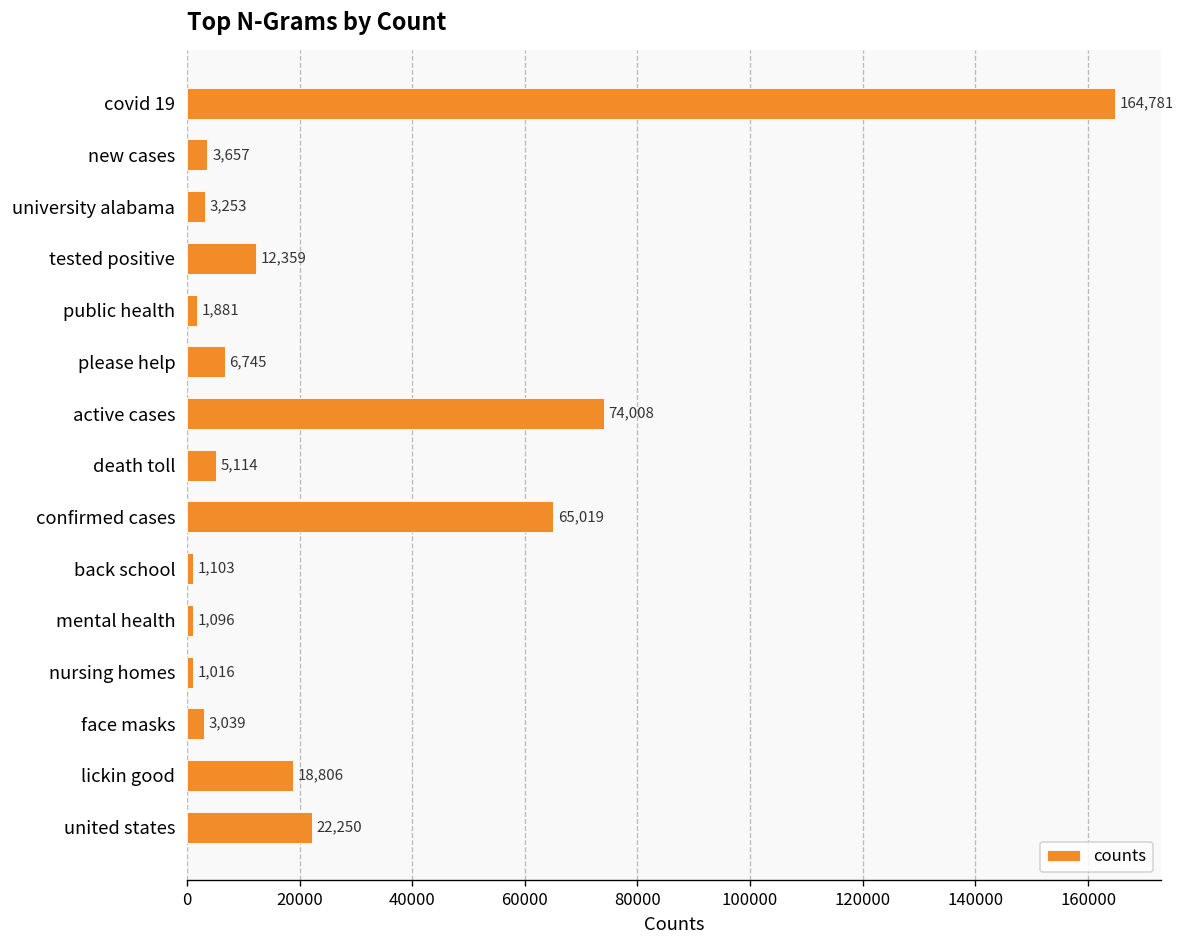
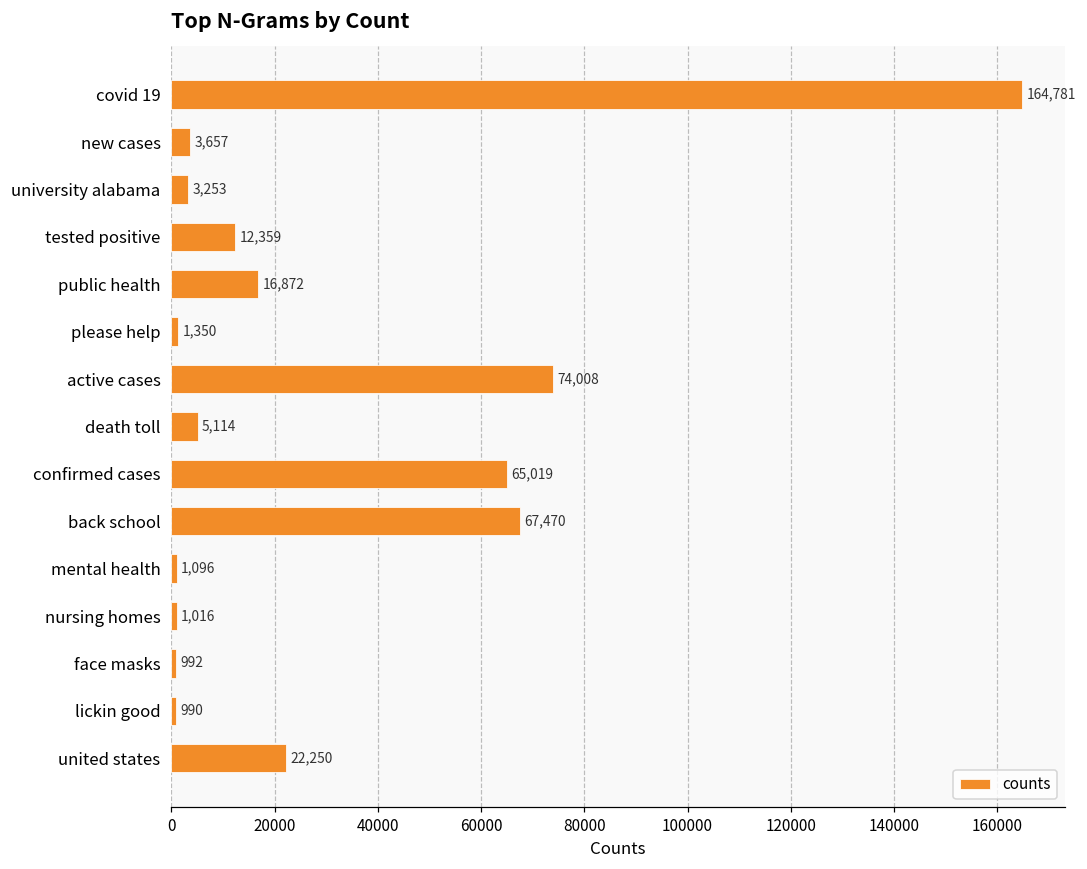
  {
    "covid 19": "164,781",
    "new cases": "3,657",
    "university alabama": "3,253",
    "tested positive": "12,359",
-   "public health": "1,881",
-   "please help": "6,745",
+   "public health": "16,872",
+   "please help": "1,350",
    "active cases": "74,008",
    "death toll": "5,114",
    "confirmed cases": "65,019",
-   "back school": "1,103",
+   "back school": "67,470",
    "mental health": "1,096",
    "nursing homes": "1,016",
-   "face masks": "3,039",
-   "lickin good": "18,806",
+   "face masks": "992",
+   "lickin good": "990",
    "united states": "22,250"
  }
